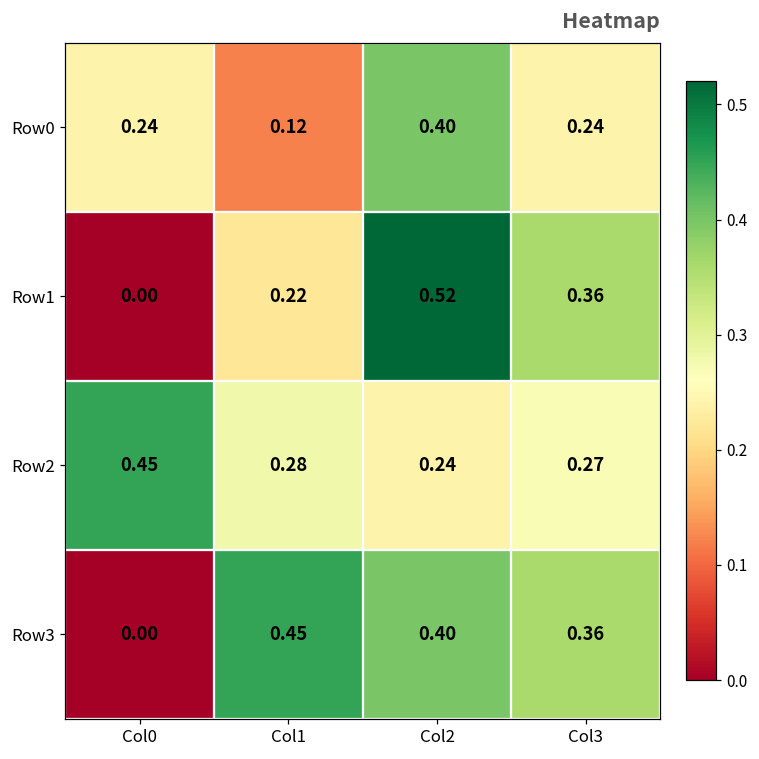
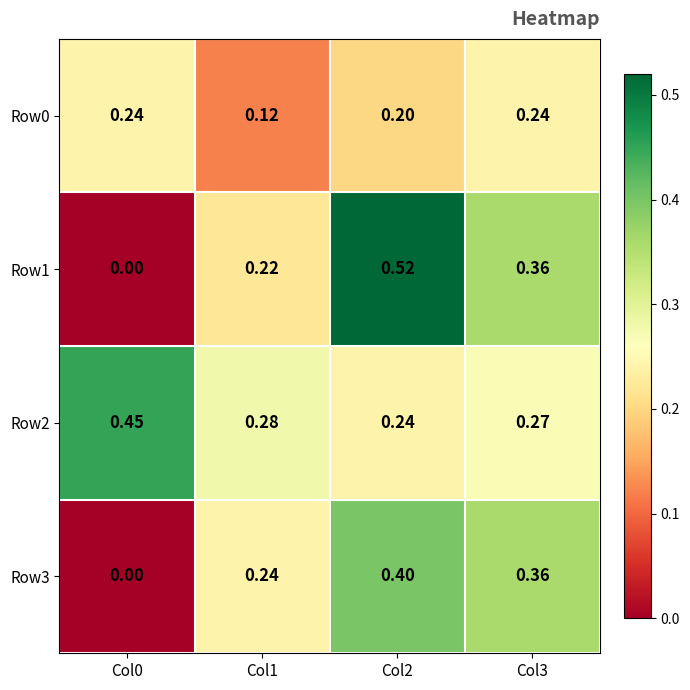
  {
    "Row0": {
      "Col0": 0.24,
      "Col1": 0.12,
-     "Col2": 0.40,
+     "Col2": 0.20,
      "Col3": 0.24
    },
    "Row1": {
      "Col0": 0.00,
      "Col1": 0.22,
      "Col2": 0.52,
      "Col3": 0.36
    },
    "Row2": {
      "Col0": 0.45,
      "Col1": 0.28,
      "Col2": 0.24,
      "Col3": 0.27
    },
    "Row3": {
      "Col0": 0.00,
-     "Col1": 0.45,
+     "Col1": 0.24,
      "Col2": 0.40,
      "Col3": 0.36
    }
  }
